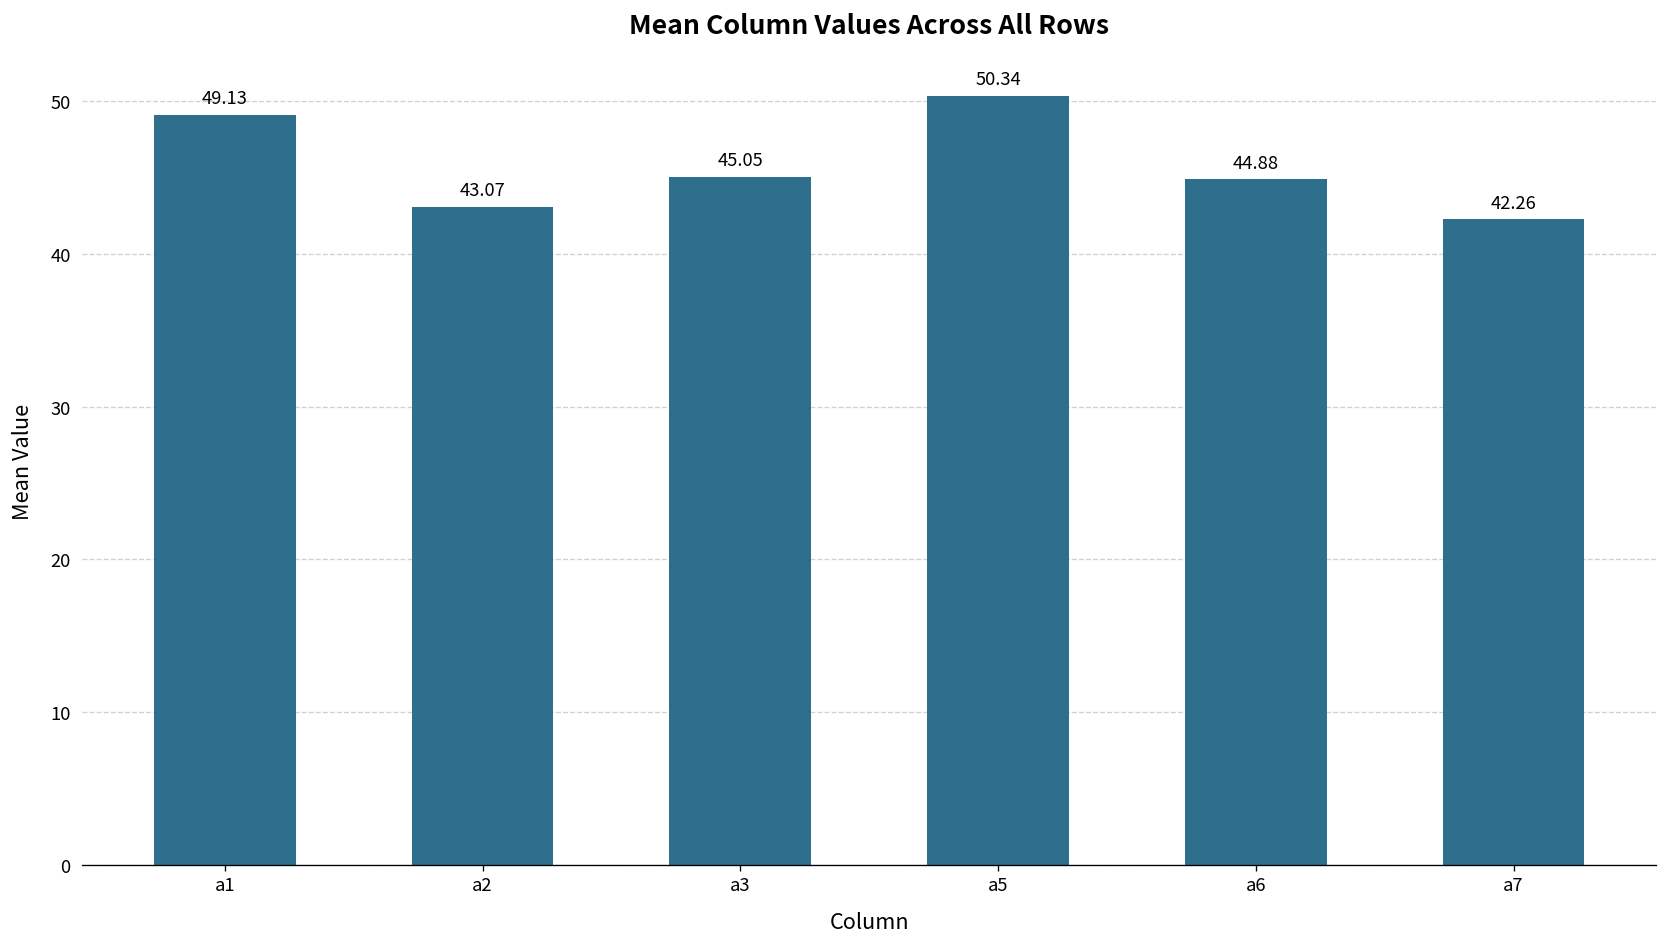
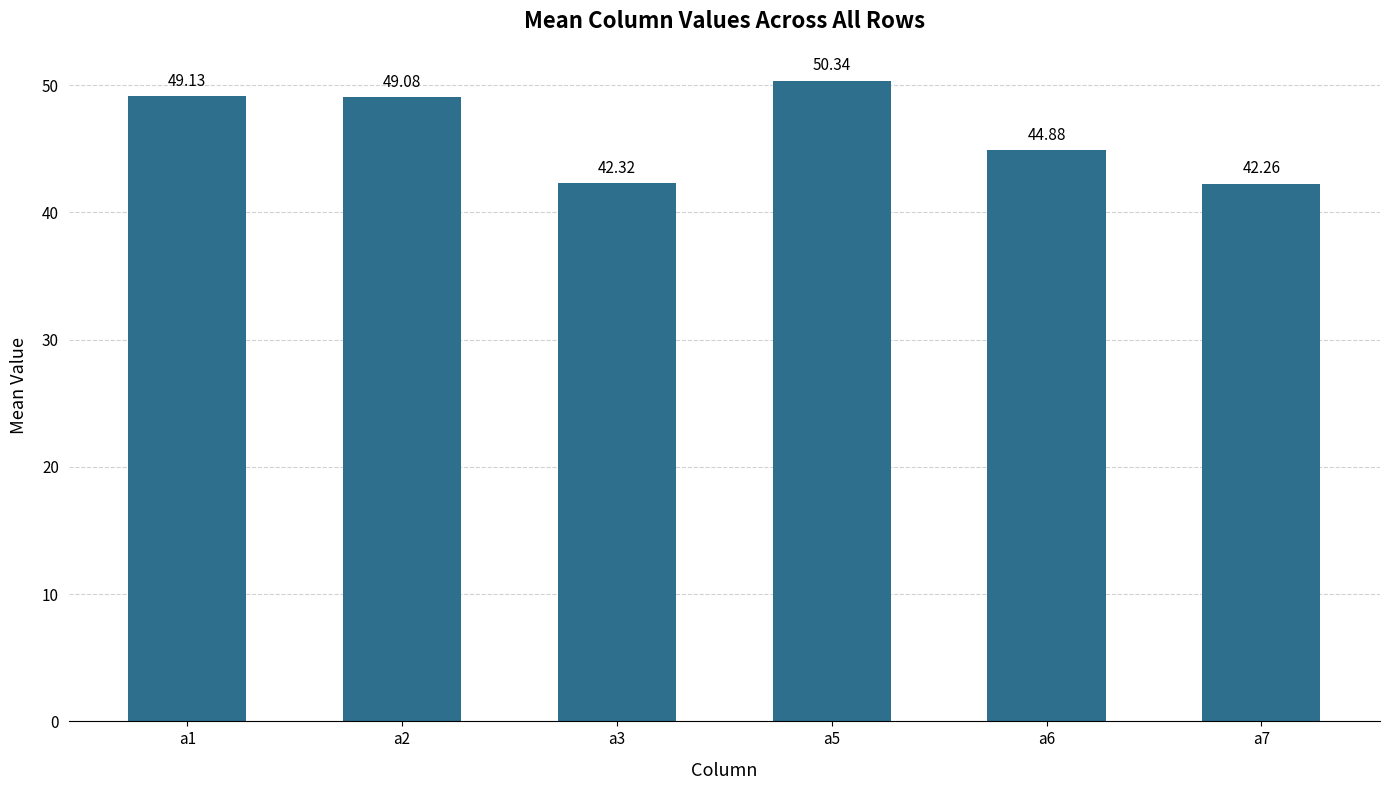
  {
    "a1": 49.13,
-   "a2": 43.07,
-   "a3": 45.05,
+   "a2": 49.08,
+   "a3": 42.32,
    "a5": 50.34,
    "a6": 44.88,
    "a7": 42.26
  }
